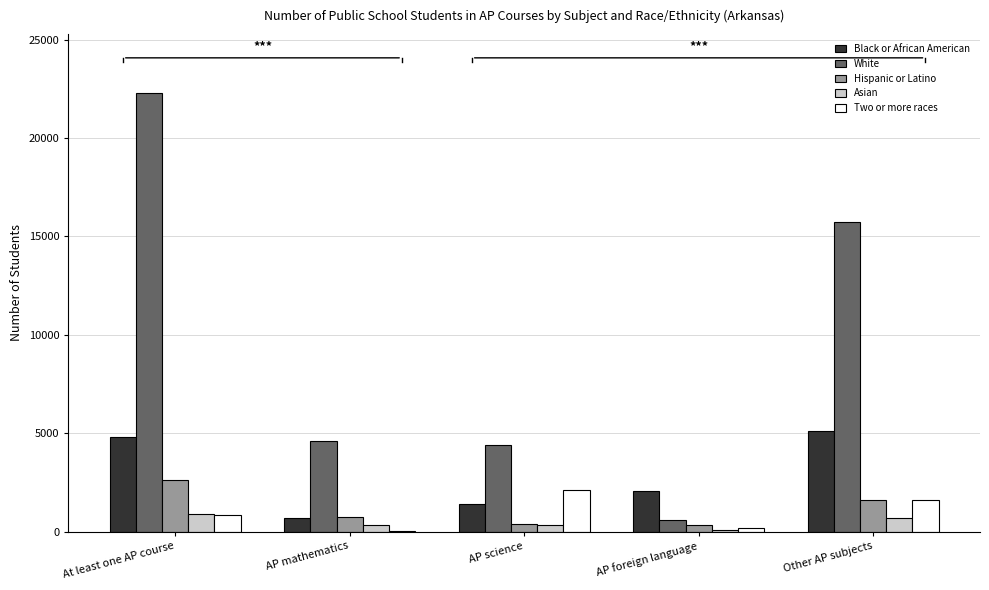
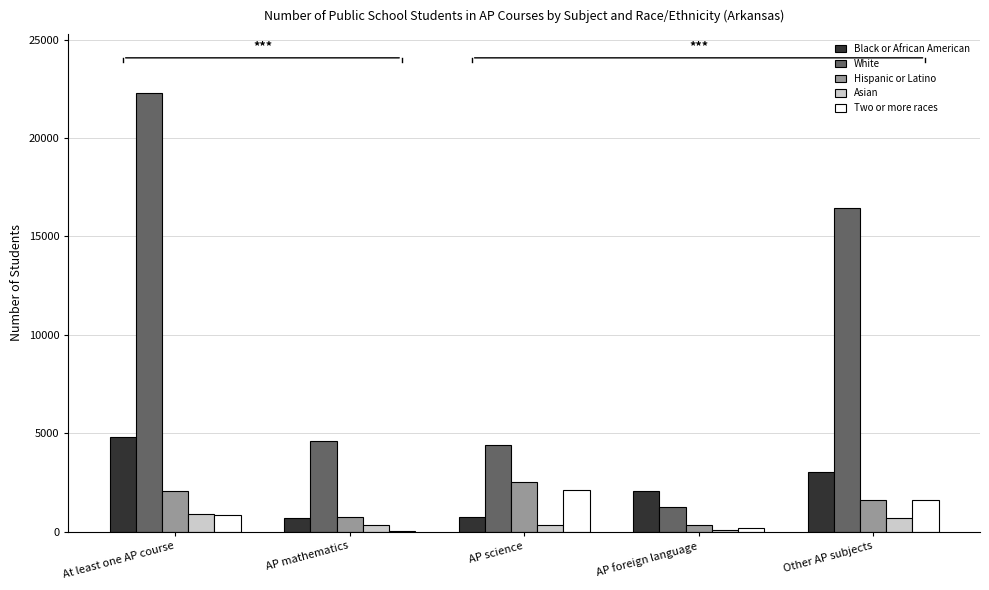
  {
    "Black or African American": {
      "At least one AP course": 4800,
      "AP mathematics": 700,
-     "AP science": 1400,
+     "AP science": 700,
      "AP foreign language": 2000,
-     "Other AP subjects": 5100
+     "Other AP subjects": 3000
    },
    "White": {
      "At least one AP course": 22300,
      "AP mathematics": 4600,
      "AP science": 4400,
-     "AP foreign language": 600,
-     "Other AP subjects": 15700
+     "AP foreign language": 1200,
+     "Other AP subjects": 16500
    },
    "Hispanic or Latino": {
-     "At least one AP course": 2700,
+     "At least one AP course": 2100,
      "AP mathematics": 800,
-     "AP science": 400,
+     "AP science": 2500,
      "AP foreign language": 300,
      "Other AP subjects": 1600
    },
    "Asian": {
      "At least one AP course": 900,
      "AP mathematics": 300,
      "AP science": 300,
      "Other AP subjects": 700
    },
    "Two or more races": {
      "At least one AP course": 800,
      "AP science": 2100,
      "AP foreign language": 200,
      "Other AP subjects": 1600
    }
  }
